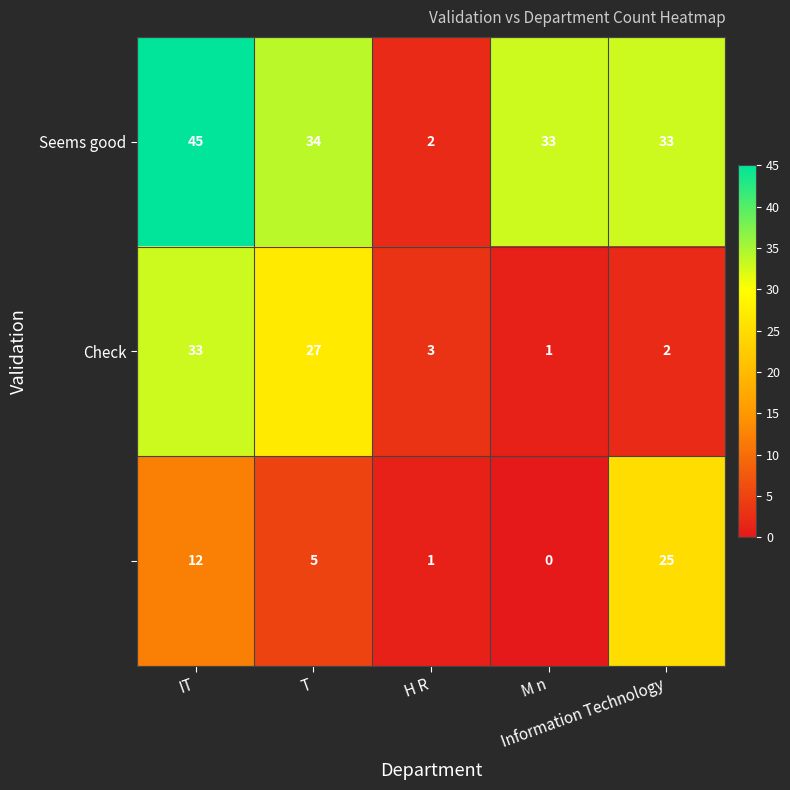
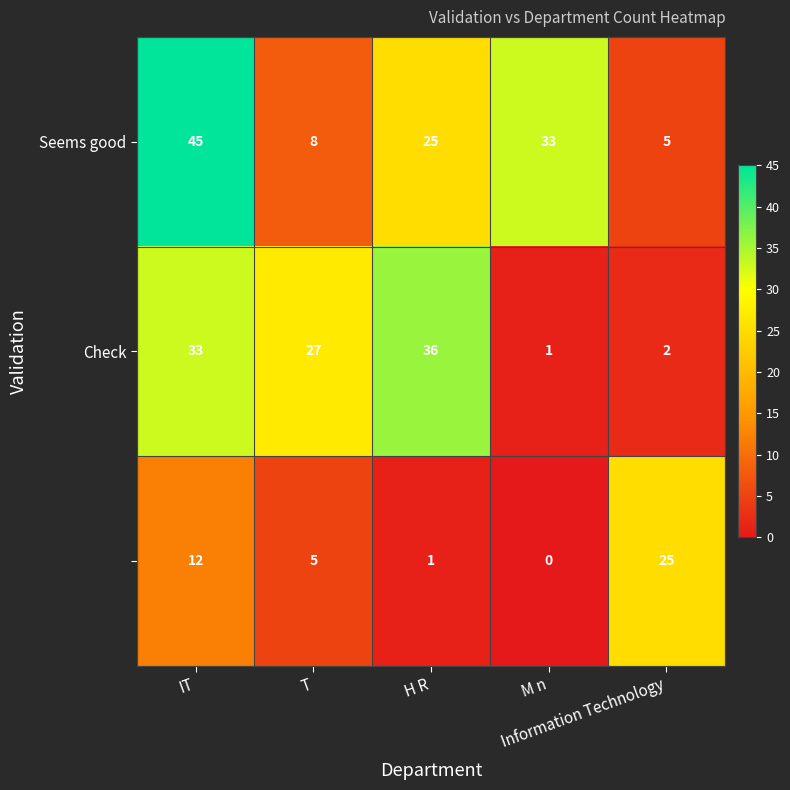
  {
    "Seems good": {
      "IT": 45,
-     "T": 34,
-     "H R": 2,
+     "T": 8,
+     "H R": 25,
      "M n": 33,
-     "Information Technology": 33
+     "Information Technology": 5
    },
    "Check": {
      "IT": 33,
      "T": 27,
-     "H R": 3,
+     "H R": 36,
      "M n": 1,
      "Information Technology": 2
    }
  }
